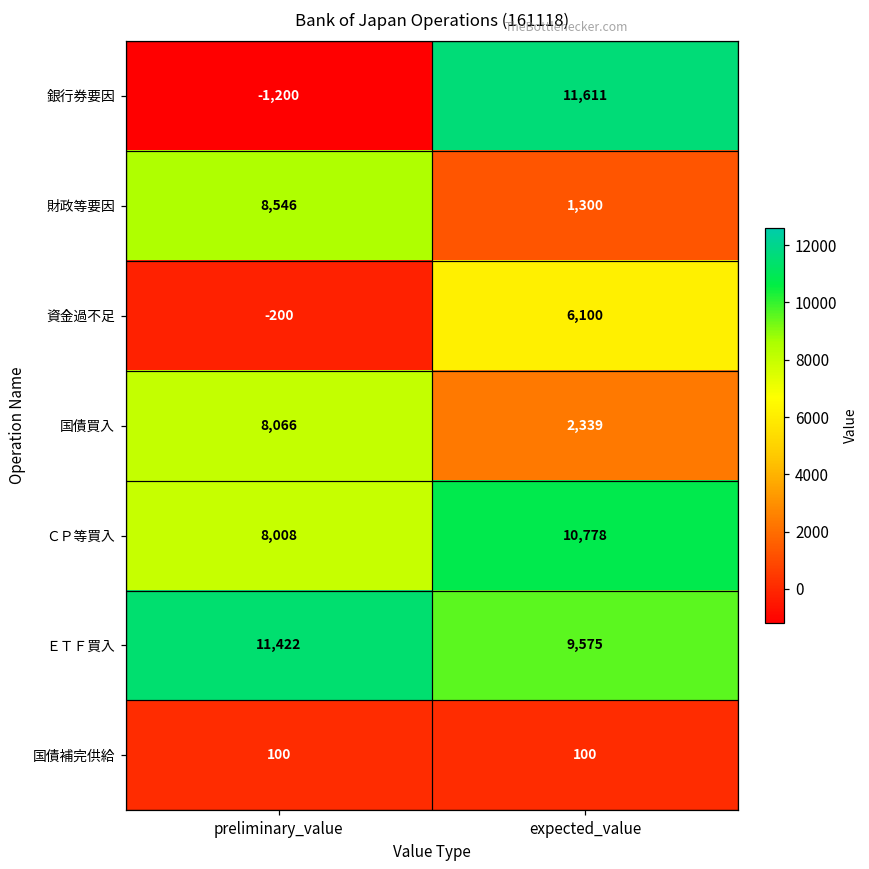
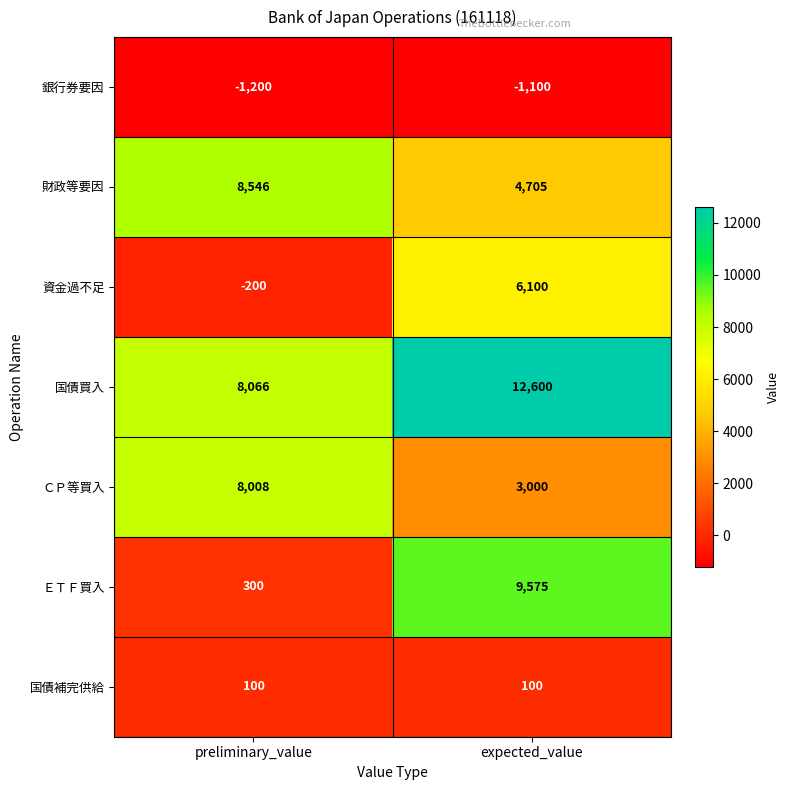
  {
    "銀行券要因": {
      "preliminary_value": "-1,200",
-     "expected_value": "11,611"
+     "expected_value": "-1,100"
    },
    "財政等要因": {
      "preliminary_value": "8,546",
-     "expected_value": "1,300"
+     "expected_value": "4,705"
    },
    "資金過不足": {
      "preliminary_value": "-200",
      "expected_value": "6,100"
    },
    "国債買入": {
      "preliminary_value": "8,066",
-     "expected_value": "2,339"
+     "expected_value": "12,600"
    },
    "ＣＰ等買入": {
      "preliminary_value": "8,008",
-     "expected_value": "10,778"
+     "expected_value": "3,000"
    },
    "ＥＴＦ買入": {
-     "preliminary_value": "11,422",
+     "preliminary_value": "300",
      "expected_value": "9,575"
    },
    "国債補完供給": {
      "preliminary_value": "100",
      "expected_value": "100"
    }
  }
